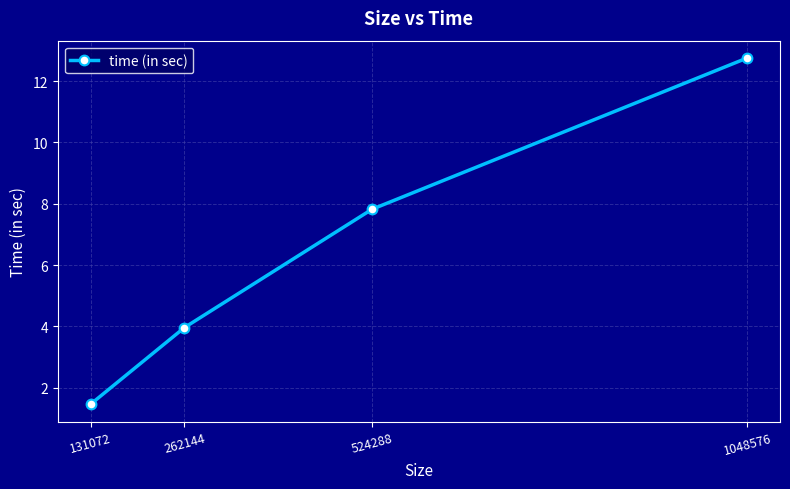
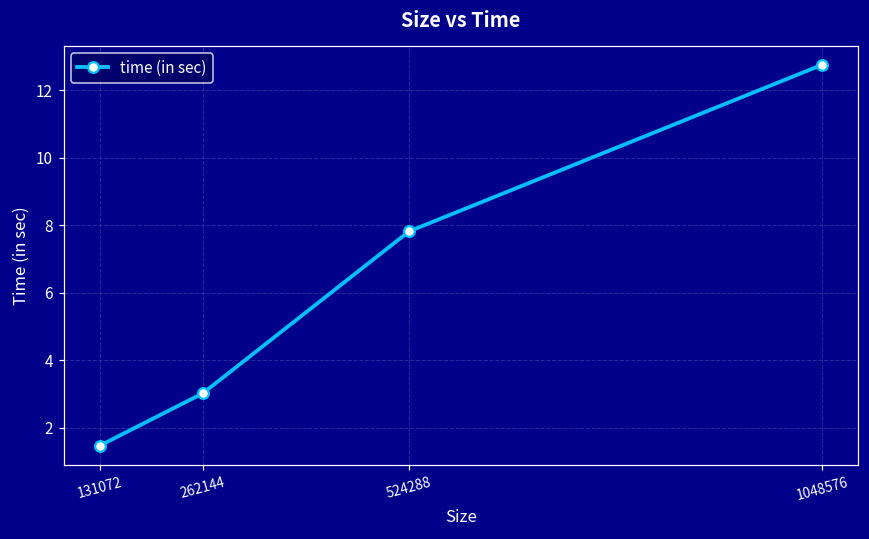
  {
    "131072": 1.5,
-   "262144": 4.0,
+   "262144": 3.0,
    "524288": 7.8,
    "1048576": 12.8
  }
